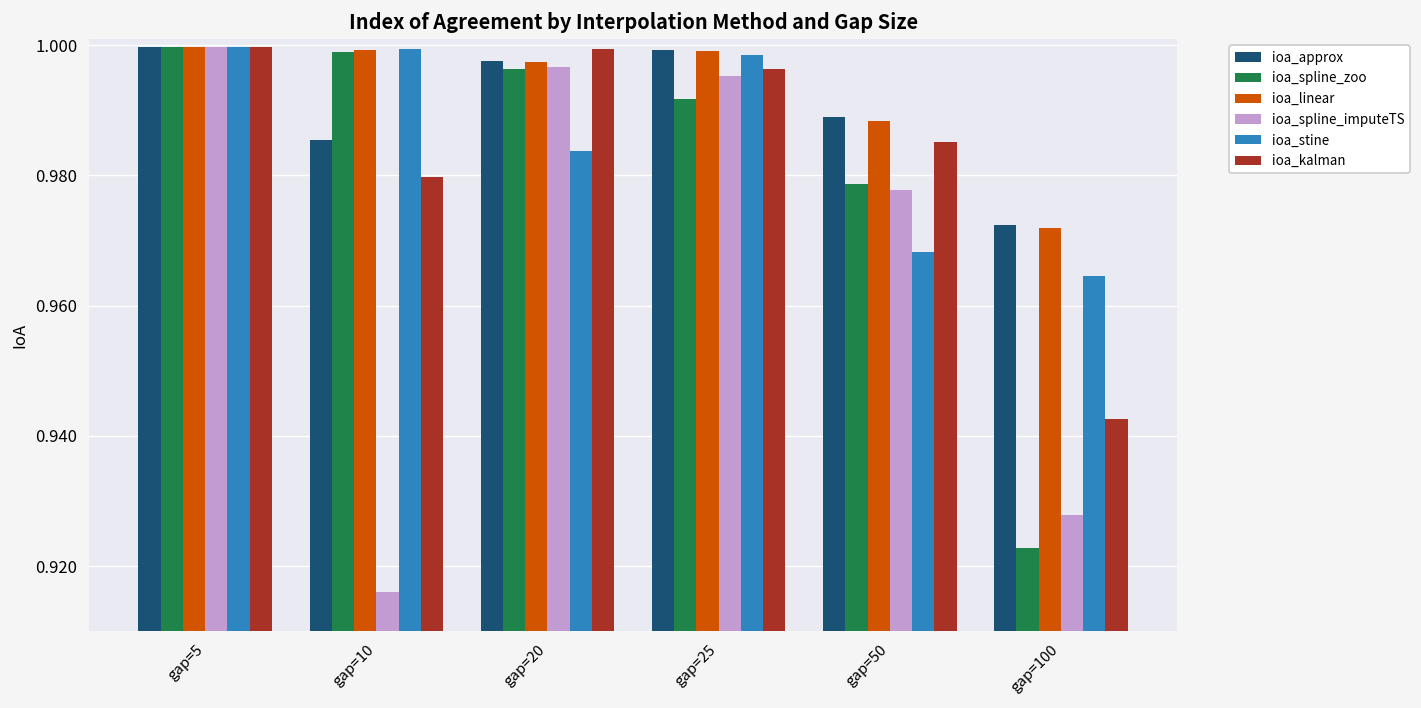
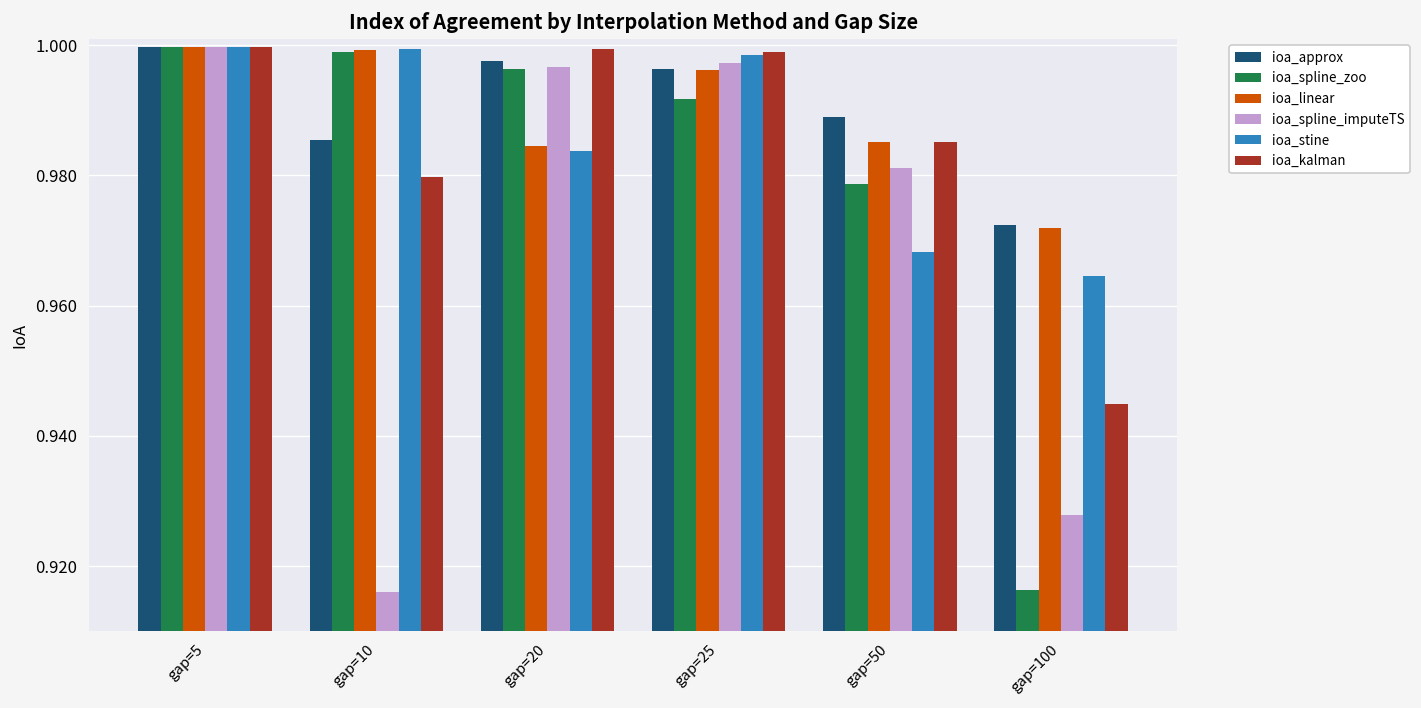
  {
    "ioa_approx": {
      "gap=5": 1.000,
      "gap=10": 0.985,
      "gap=20": 0.998,
-     "gap=25": 0.999,
+     "gap=25": 0.996,
      "gap=50": 0.989,
      "gap=100": 0.972
    },
    "ioa_spline_zoo": {
      "gap=5": 1.000,
      "gap=10": 0.999,
      "gap=20": 0.996,
      "gap=25": 0.992,
      "gap=50": 0.979,
-     "gap=100": 0.923
+     "gap=100": 0.916
    },
    "ioa_linear": {
      "gap=5": 1.000,
      "gap=10": 0.999,
-     "gap=20": 0.997,
-     "gap=25": 0.999,
-     "gap=50": 0.988,
+     "gap=20": 0.984,
+     "gap=25": 0.996,
+     "gap=50": 0.985,
      "gap=100": 0.972
    },
    "ioa_spline_imputeTS": {
      "gap=5": 1.000,
      "gap=10": 0.916,
      "gap=20": 0.997,
-     "gap=25": 0.995,
-     "gap=50": 0.978,
+     "gap=25": 0.997,
+     "gap=50": 0.981,
      "gap=100": 0.928
    },
    "ioa_stine": {
      "gap=5": 1.000,
      "gap=10": 0.999,
      "gap=20": 0.984,
      "gap=25": 0.998,
      "gap=50": 0.968,
      "gap=100": 0.965
    },
    "ioa_kalman": {
      "gap=5": 1.000,
      "gap=10": 0.980,
      "gap=20": 1.000,
-     "gap=25": 0.996,
+     "gap=25": 0.999,
      "gap=50": 0.985,
-     "gap=100": 0.943
+     "gap=100": 0.945
    }
  }
